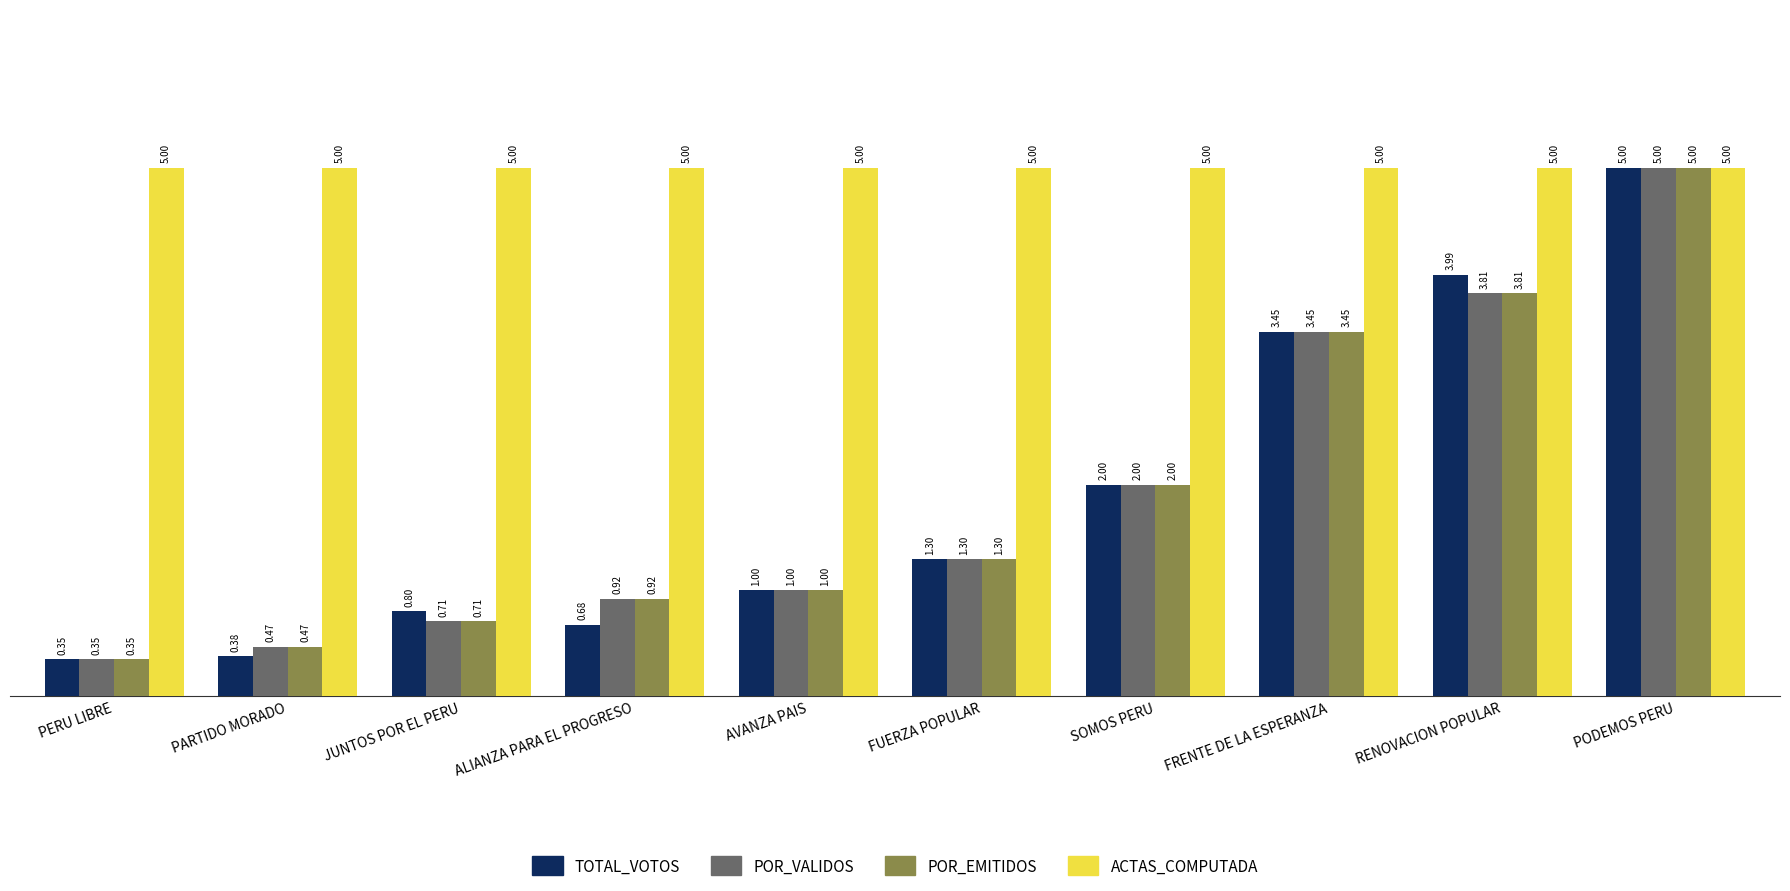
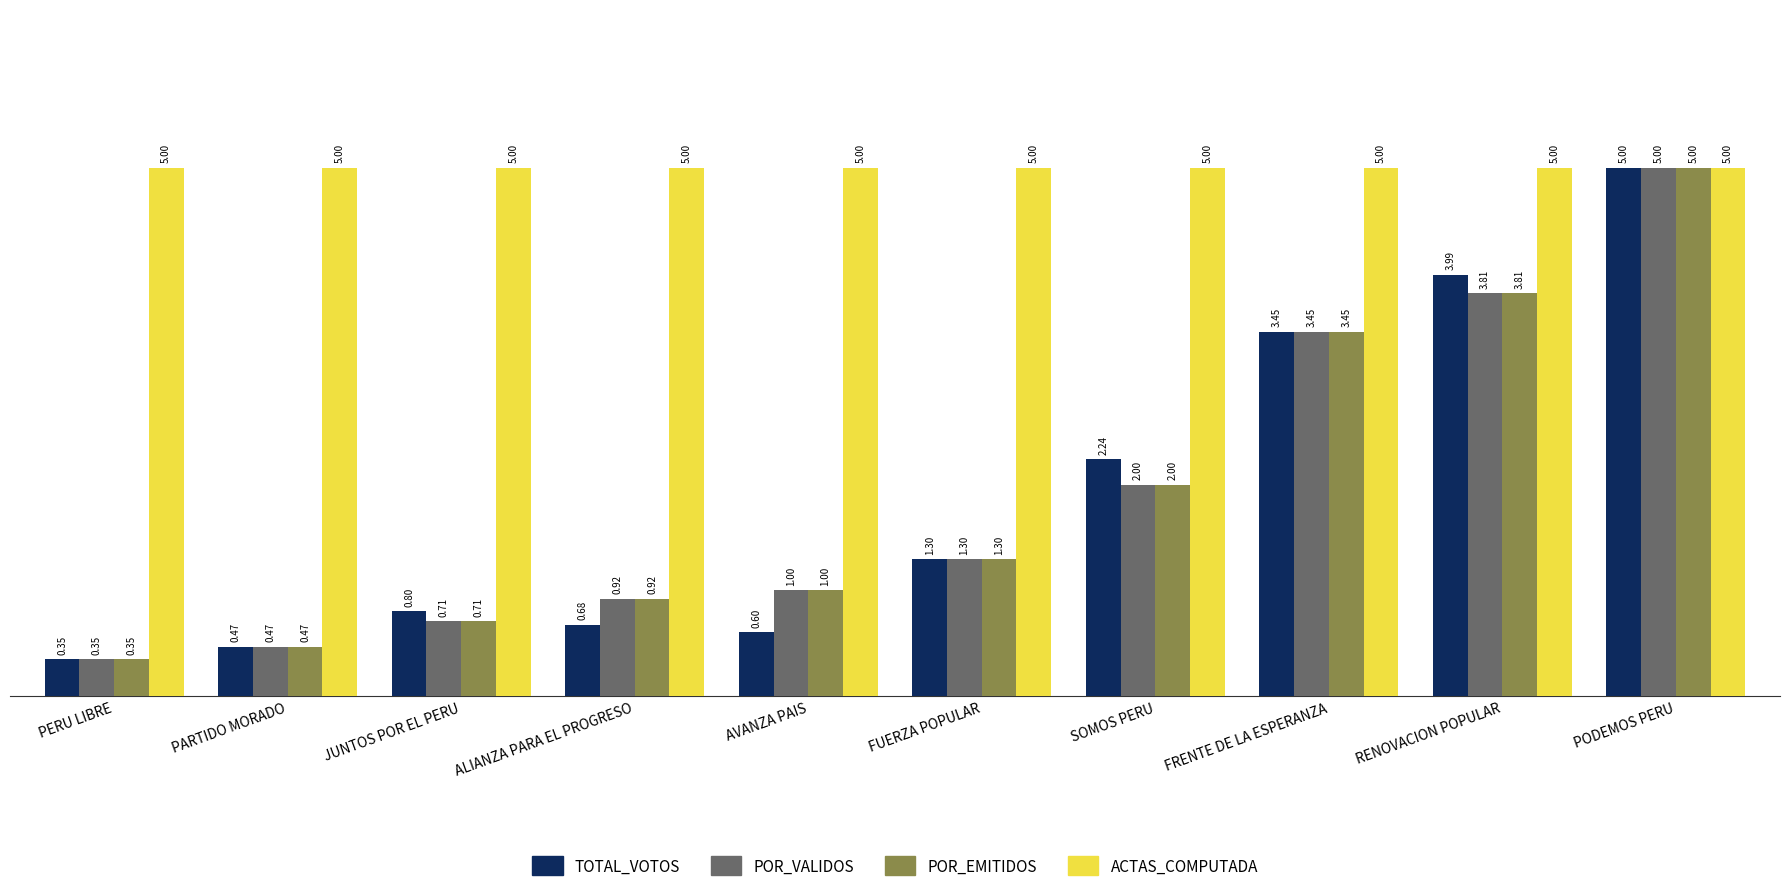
  {
    "TOTAL_VOTOS": {
      "PERU LIBRE": 0.35,
-     "PARTIDO MORADO": 0.38,
+     "PARTIDO MORADO": 0.47,
      "JUNTOS POR EL PERU": 0.80,
      "ALIANZA PARA EL PROGRESO": 0.68,
-     "AVANZA PAIS": 1.00,
+     "AVANZA PAIS": 0.60,
      "FUERZA POPULAR": 1.30,
-     "SOMOS PERU": 2.00,
+     "SOMOS PERU": 2.24,
      "FRENTE DE LA ESPERANZA": 3.45,
      "RENOVACION POPULAR": 3.99,
      "PODEMOS PERU": 5.00
    },
    "ACTAS_COMPUTADA": {
      "PERU LIBRE": 5.00,
      "PARTIDO MORADO": 5.00,
      "JUNTOS POR EL PERU": 5.00,
      "ALIANZA PARA EL PROGRESO": 5.00,
      "AVANZA PAIS": 5.00,
      "FUERZA POPULAR": 5.00,
      "SOMOS PERU": 5.00,
      "FRENTE DE LA ESPERANZA": 5.00,
      "RENOVACION POPULAR": 5.00,
      "PODEMOS PERU": 5.00
    }
  }
